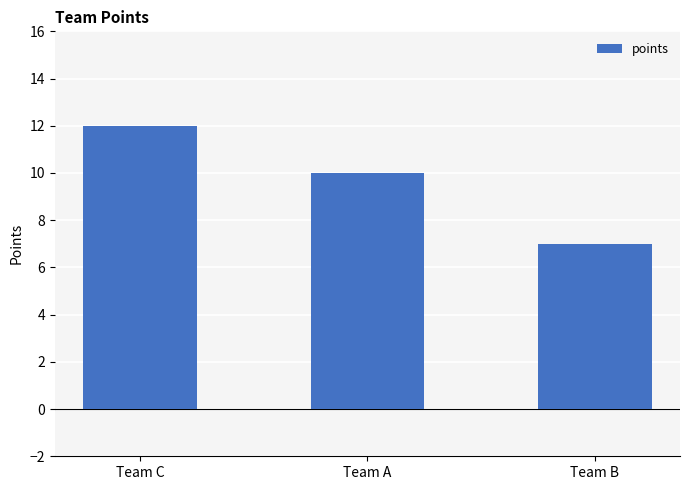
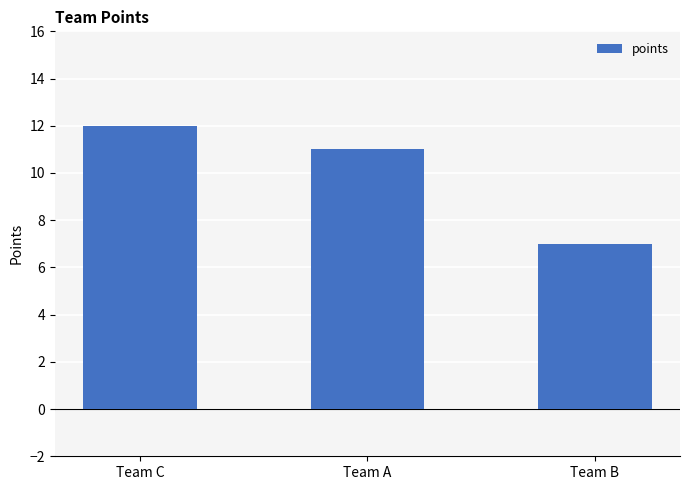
  {
    "Team C": 12,
-   "Team A": 10,
+   "Team A": 11,
    "Team B": 7
  }
